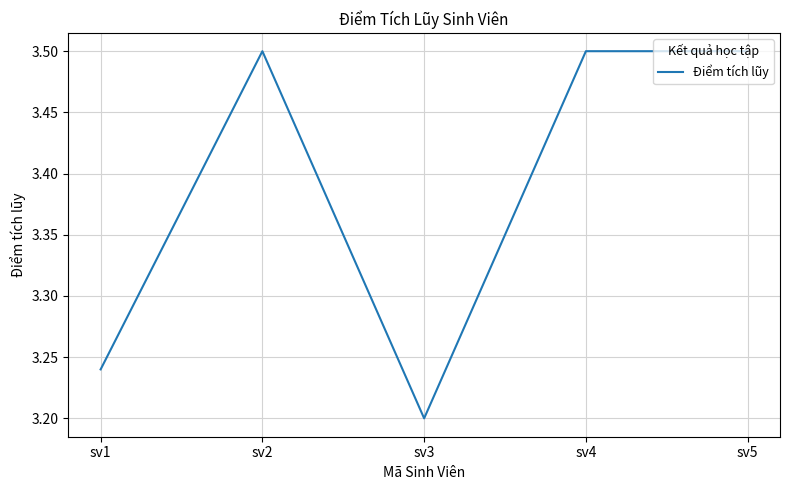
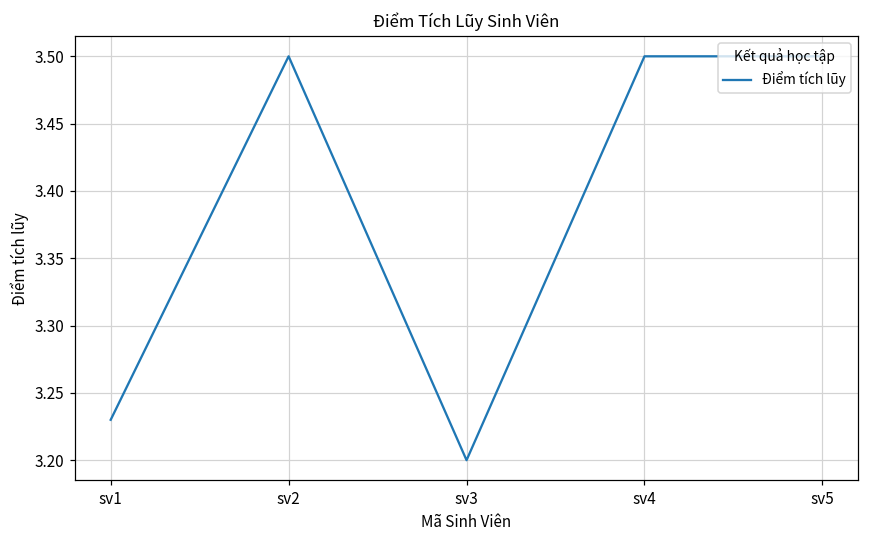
  {
-   "sv1": 3.24,
+   "sv1": 3.23,
    "sv2": 3.50,
    "sv3": 3.20,
    "sv4": 3.50
  }
